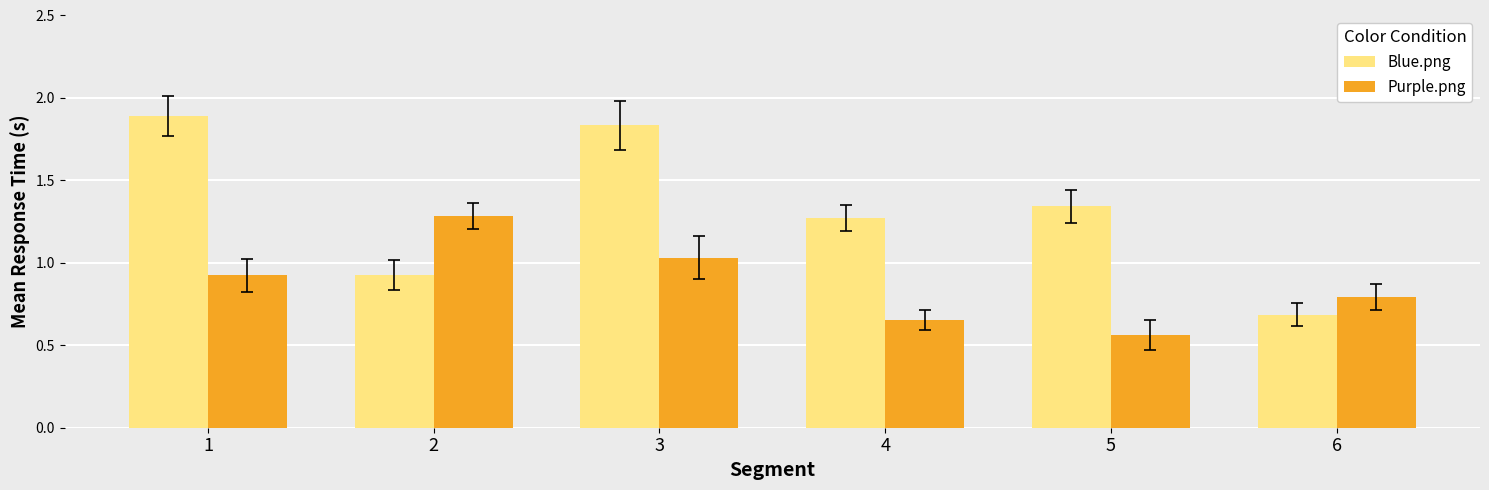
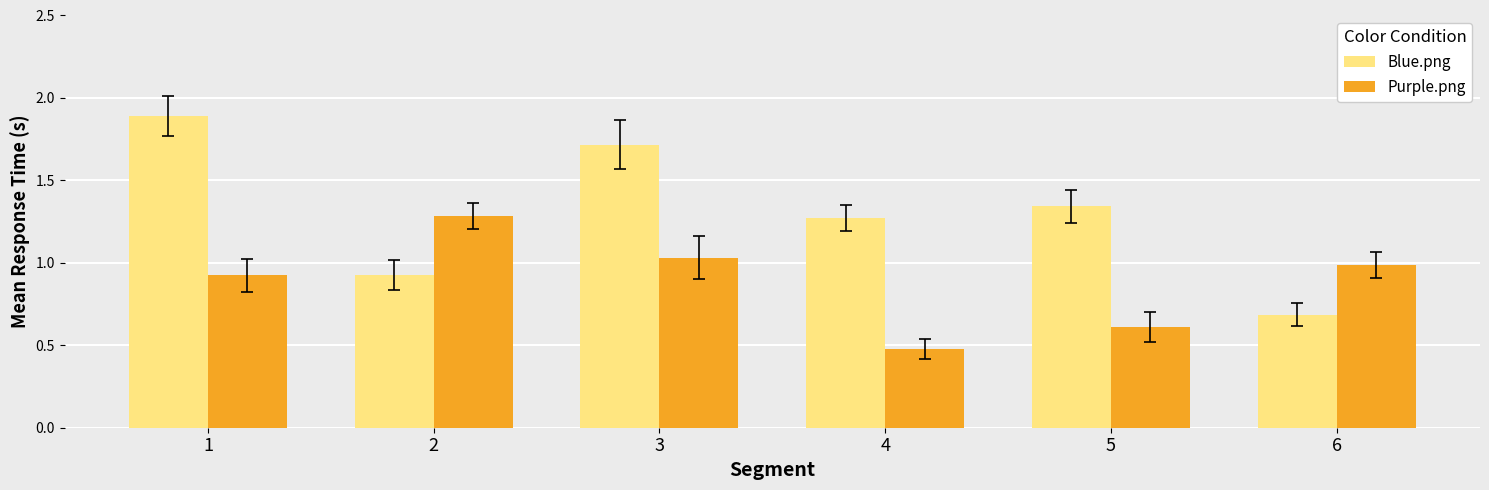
  {
    "Blue.png": {
      "1": 1.89,
      "2": 0.93,
-     "3": 1.83,
+     "3": 1.72,
      "4": 1.27,
      "5": 1.34,
      "6": 0.68
    },
    "Purple.png": {
      "1": 0.92,
      "2": 1.28,
      "3": 1.03,
-     "4": 0.65,
-     "5": 0.56,
-     "6": 0.79
+     "4": 0.48,
+     "5": 0.61,
+     "6": 0.99
    }
  }
